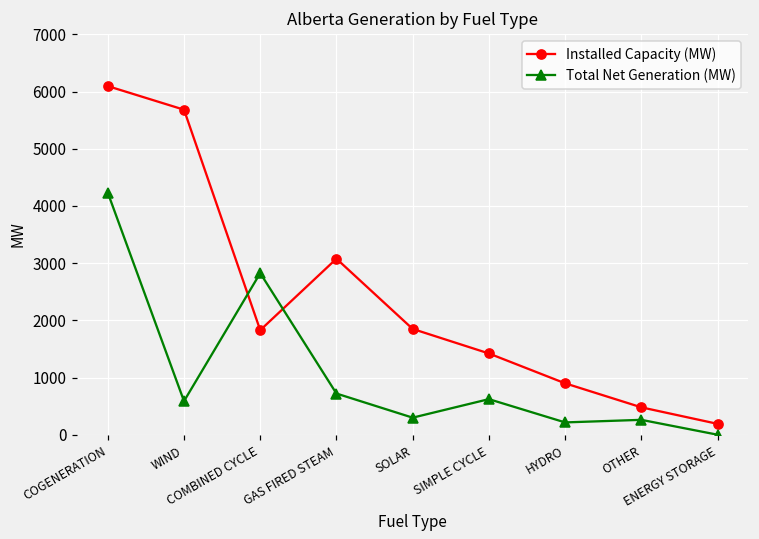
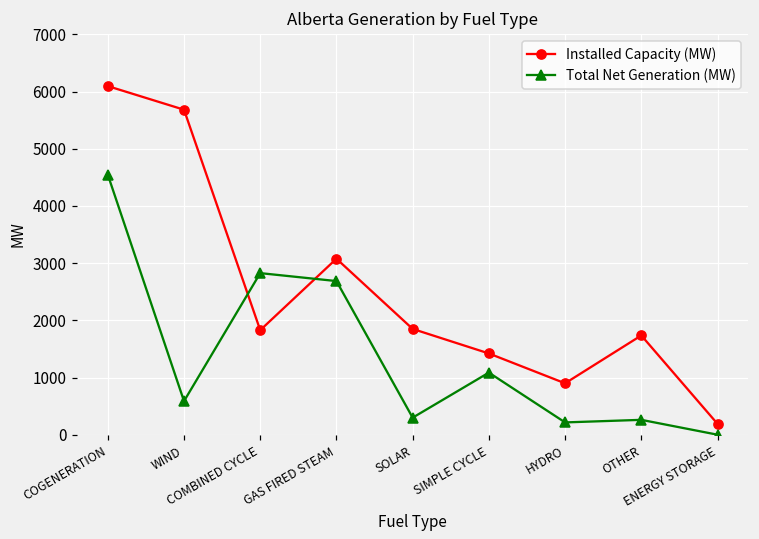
  {
    "Installed Capacity (MW)": {
      "COGENERATION": 6100,
      "WIND": 5700,
      "COMBINED CYCLE": 1800,
      "GAS FIRED STEAM": 3100,
      "SOLAR": 1900,
      "SIMPLE CYCLE": 1400,
      "HYDRO": 900,
-     "OTHER": 500,
+     "OTHER": 1700,
      "ENERGY STORAGE": 200
    },
    "Total Net Generation (MW)": {
-     "COGENERATION": 4200,
+     "COGENERATION": 4500,
      "WIND": 600,
      "COMBINED CYCLE": 2800,
-     "GAS FIRED STEAM": 700,
+     "GAS FIRED STEAM": 2700,
      "SOLAR": 300,
-     "SIMPLE CYCLE": 600,
+     "SIMPLE CYCLE": 1100,
      "HYDRO": 200,
      "OTHER": 300,
      "ENERGY STORAGE": 0
    }
  }
